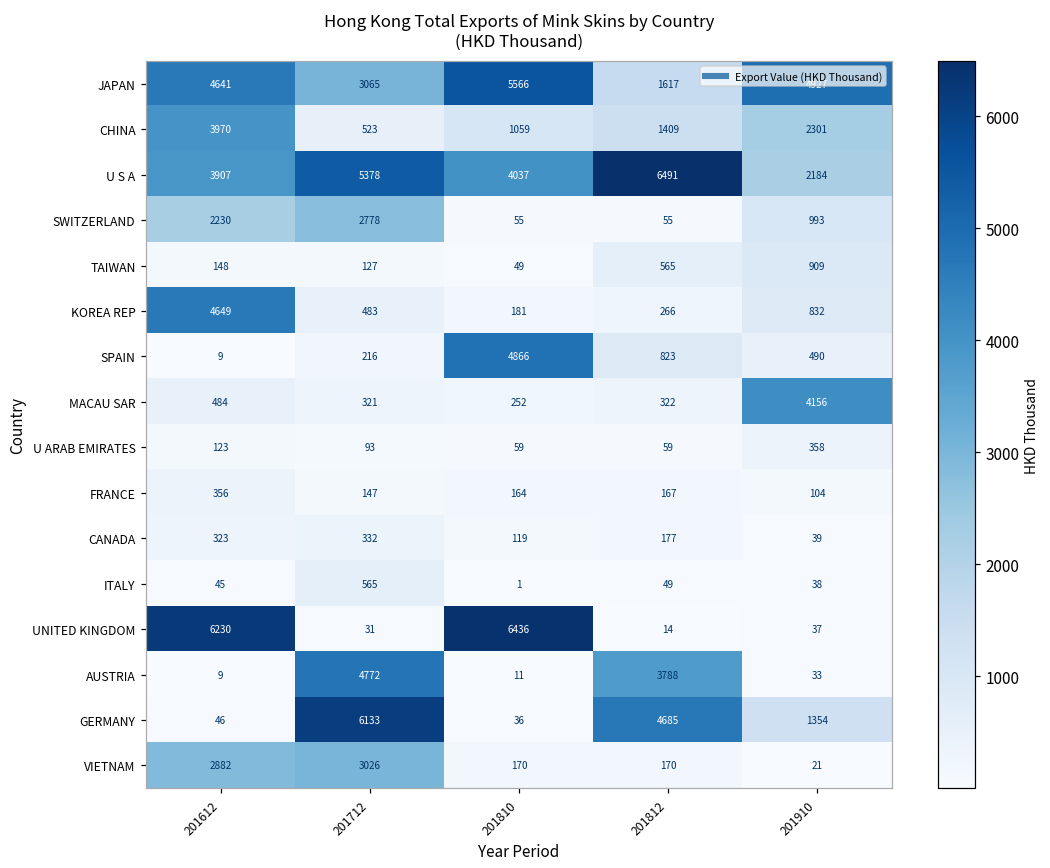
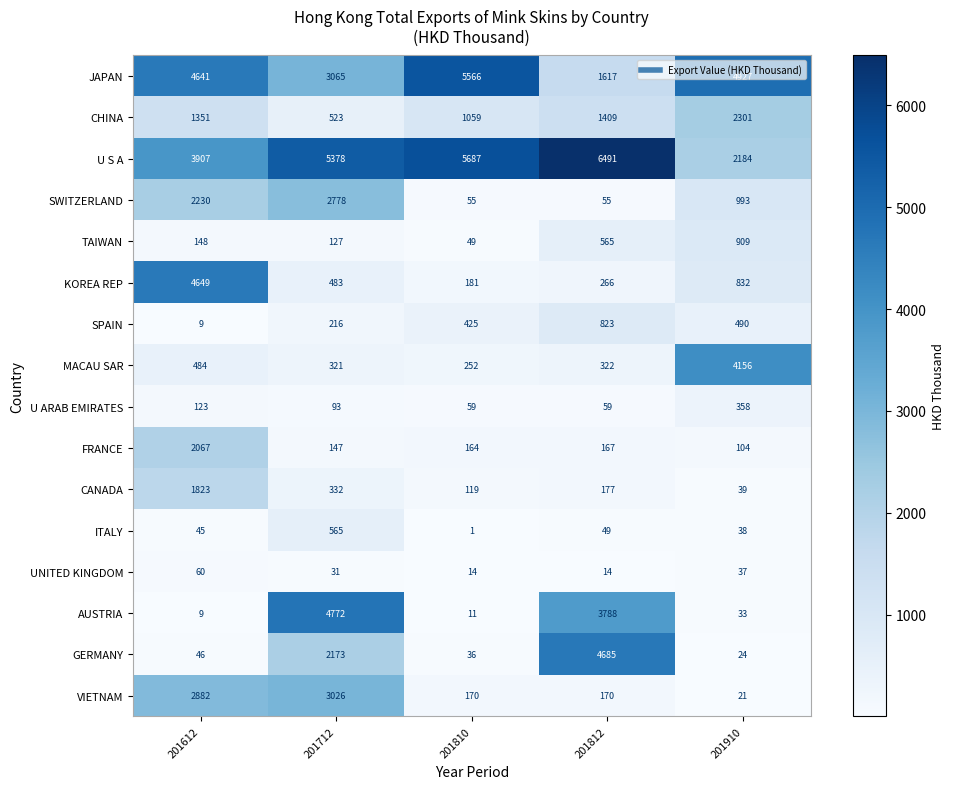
  {
    "JAPAN": {
      "201612": 4641,
      "201712": 3065,
      "201810": 5566,
      "201812": 1617
    },
    "CHINA": {
-     "201612": 3970,
+     "201612": 1351,
      "201712": 523,
      "201810": 1059,
      "201812": 1409,
      "201910": 2301
    },
    "U S A": {
      "201612": 3907,
      "201712": 5378,
-     "201810": 4037,
+     "201810": 5687,
      "201812": 6491,
      "201910": 2184
    },
    "SWITZERLAND": {
      "201612": 2230,
      "201712": 2778,
      "201810": 55,
      "201812": 55,
      "201910": 993
    },
    "TAIWAN": {
      "201612": 148,
      "201712": 127,
      "201810": 49,
      "201812": 565,
      "201910": 909
    },
    "KOREA REP": {
      "201612": 4649,
      "201712": 483,
      "201810": 181,
      "201812": 266,
      "201910": 832
    },
    "SPAIN": {
      "201612": 9,
      "201712": 216,
-     "201810": 4866,
+     "201810": 425,
      "201812": 823,
      "201910": 490
    },
    "MACAU SAR": {
      "201612": 484,
      "201712": 321,
      "201810": 252,
      "201812": 322,
      "201910": 4156
    },
    "U ARAB EMIRATES": {
      "201612": 123,
      "201712": 93,
      "201810": 59,
      "201812": 59,
      "201910": 358
    },
    "FRANCE": {
-     "201612": 356,
+     "201612": 2067,
      "201712": 147,
      "201810": 164,
      "201812": 167,
      "201910": 104
    },
    "CANADA": {
-     "201612": 323,
+     "201612": 1823,
      "201712": 332,
      "201810": 119,
      "201812": 177,
      "201910": 39
    },
    "ITALY": {
      "201612": 45,
      "201712": 565,
      "201810": 1,
      "201812": 49,
      "201910": 38
    },
    "UNITED KINGDOM": {
-     "201612": 6230,
+     "201612": 60,
      "201712": 31,
-     "201810": 6436,
+     "201810": 14,
      "201812": 14,
      "201910": 37
    },
    "AUSTRIA": {
      "201612": 9,
      "201712": 4772,
      "201810": 11,
      "201812": 3788,
      "201910": 33
    },
    "GERMANY": {
      "201612": 46,
-     "201712": 6133,
+     "201712": 2173,
      "201810": 36,
      "201812": 4685,
-     "201910": 1354
+     "201910": 24
    },
    "VIETNAM": {
      "201612": 2882,
      "201712": 3026,
      "201810": 170,
      "201812": 170,
      "201910": 21
    }
  }
